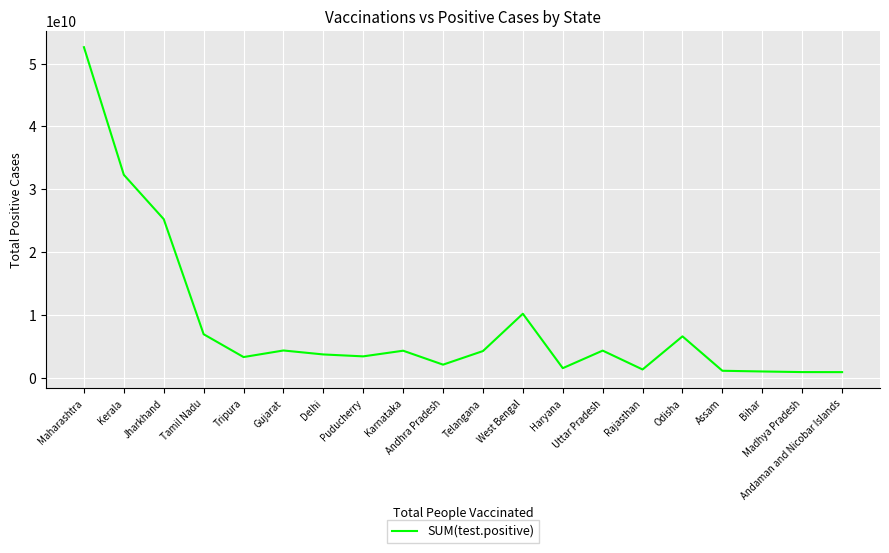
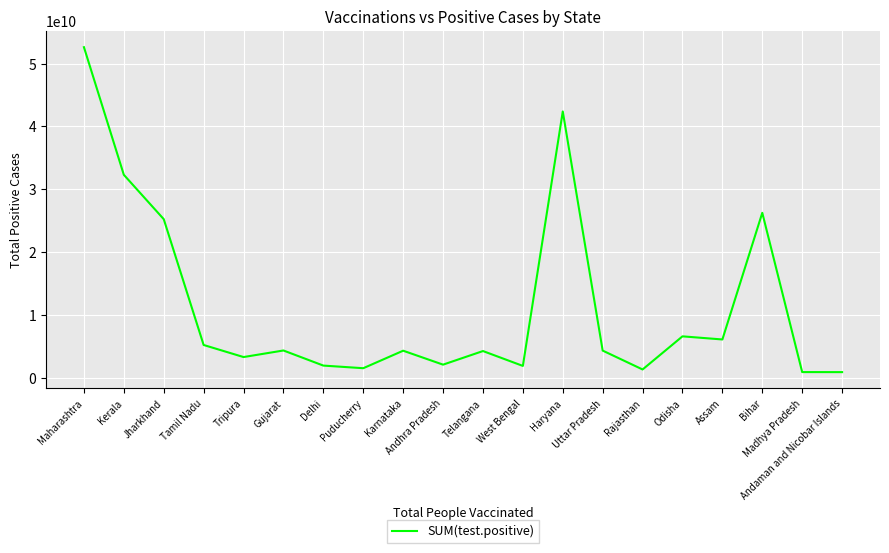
  {
    "Maharashtra": 53000000000,
    "Kerala": 32000000000,
    "Jharkhand": 25000000000,
-   "Tamil Nadu": 7000000000,
+   "Tamil Nadu": 5000000000,
    "Tripura": 3000000000,
    "Gujarat": 4000000000,
-   "Delhi": 4000000000,
-   "Puducherry": 3000000000,
+   "Delhi": 2000000000,
+   "Puducherry": 2000000000,
    "Karnataka": 4000000000,
    "Andhra Pradesh": 2000000000,
    "Telangana": 4000000000,
-   "West Bengal": 10000000000,
-   "Haryana": 2000000000,
+   "West Bengal": 2000000000,
+   "Haryana": 42000000000,
    "Uttar Pradesh": 4000000000,
    "Rajasthan": 1000000000,
    "Odisha": 7000000000,
-   "Assam": 1000000000,
-   "Bihar": 1000000000,
+   "Assam": 6000000000,
+   "Bihar": 26000000000,
    "Madhya Pradesh": 1000000000,
    "Andaman and Nicobar Islands": 1000000000
  }
